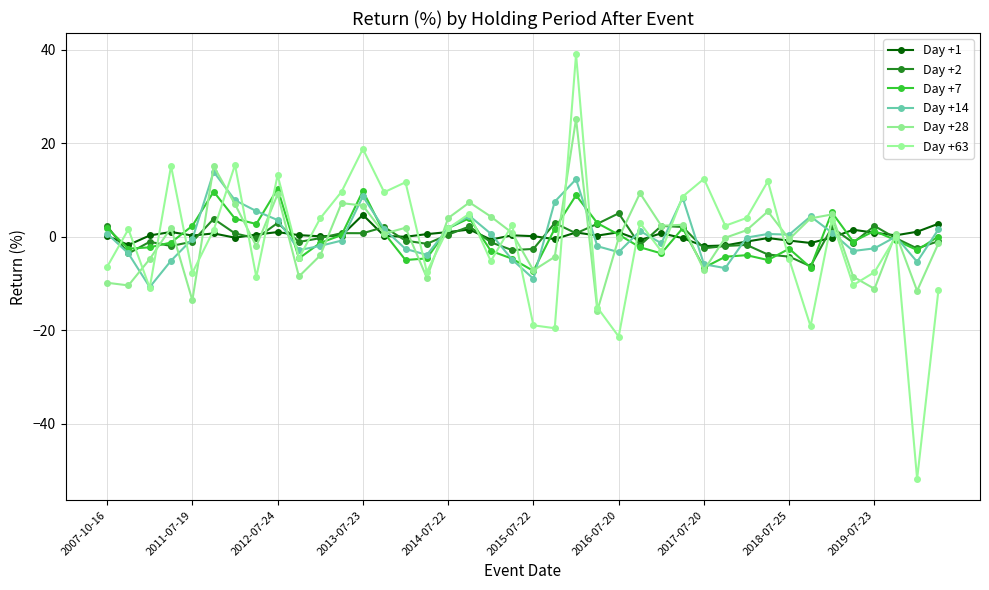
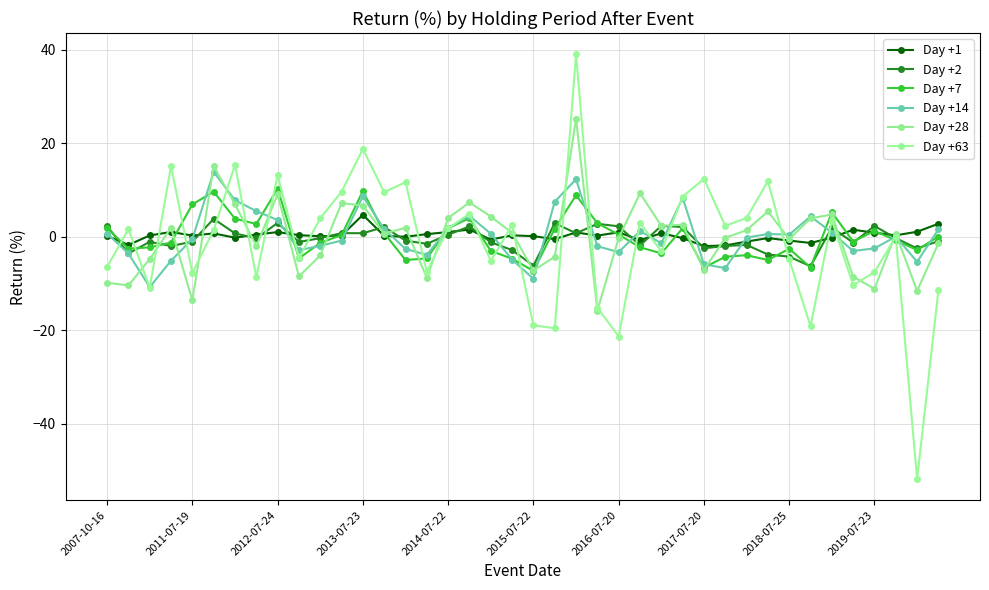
  {
    "Day +1": {
      "2011-07-19": 0,
      "2012-07-24": 1,
      "2013-07-23": 5,
      "2014-07-22": 1,
      "2015-07-22": 0
    },
    "Day +2": {
      "2011-07-19": -1,
      "2012-07-24": 3,
      "2013-07-23": 1,
      "2014-07-22": 0,
-     "2015-07-22": -3,
-     "2016-07-20": 5,
+     "2015-07-22": -6,
+     "2016-07-20": 2,
      "2018-07-25": -4,
      "2019-07-23": 2
    },
    "Day +7": {
-     "2011-07-19": 2,
+     "2011-07-19": 7,
      "2012-07-24": 10,
      "2013-07-23": 10,
      "2018-07-25": -3
    }
  }
